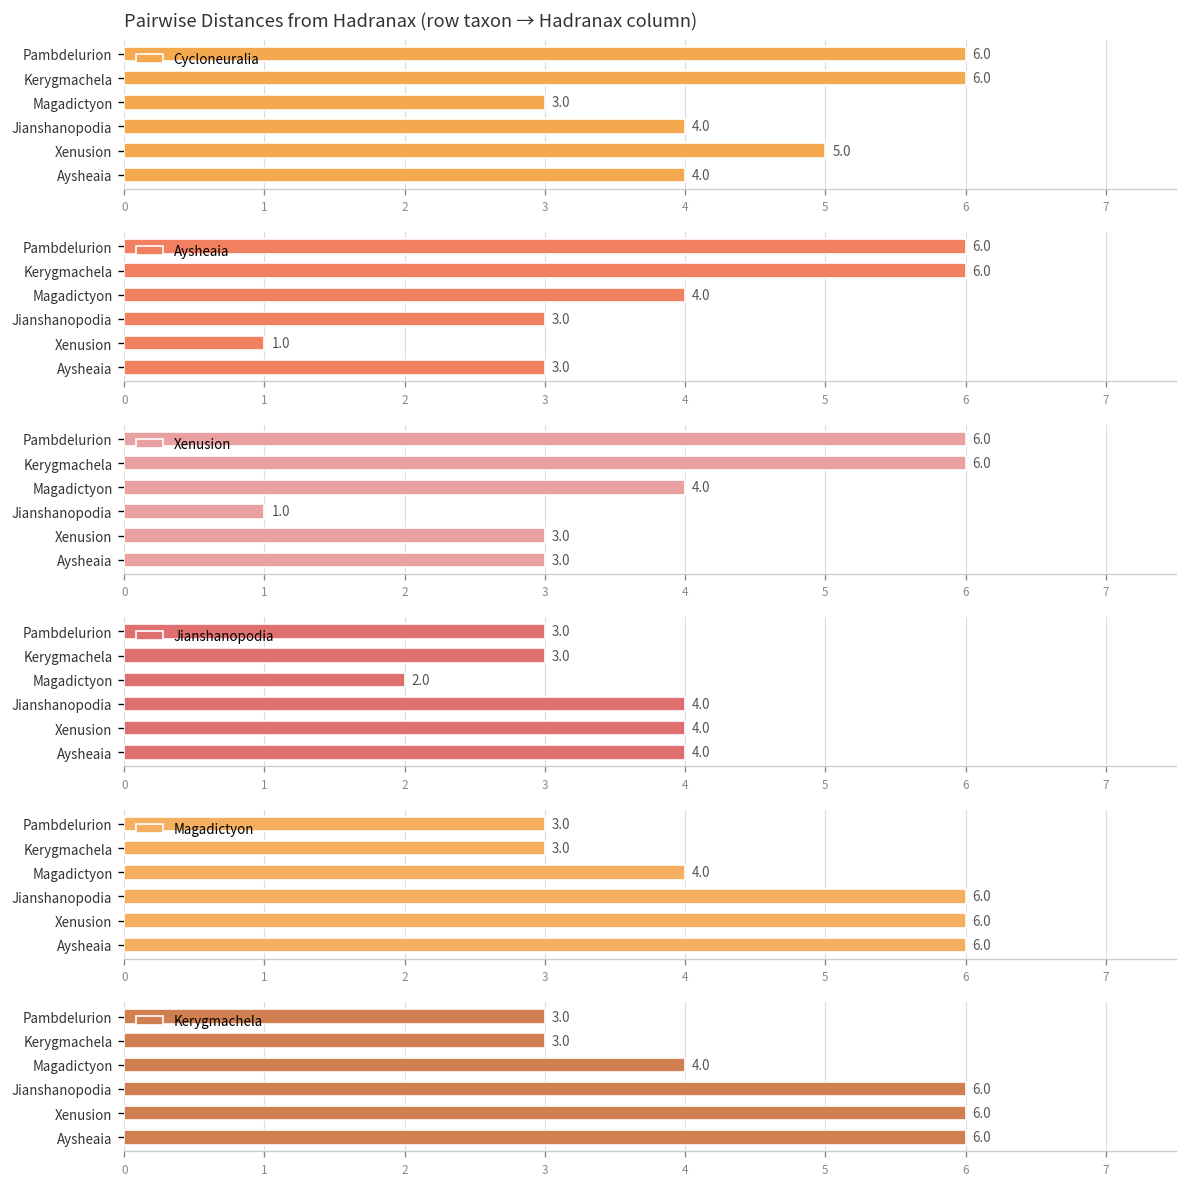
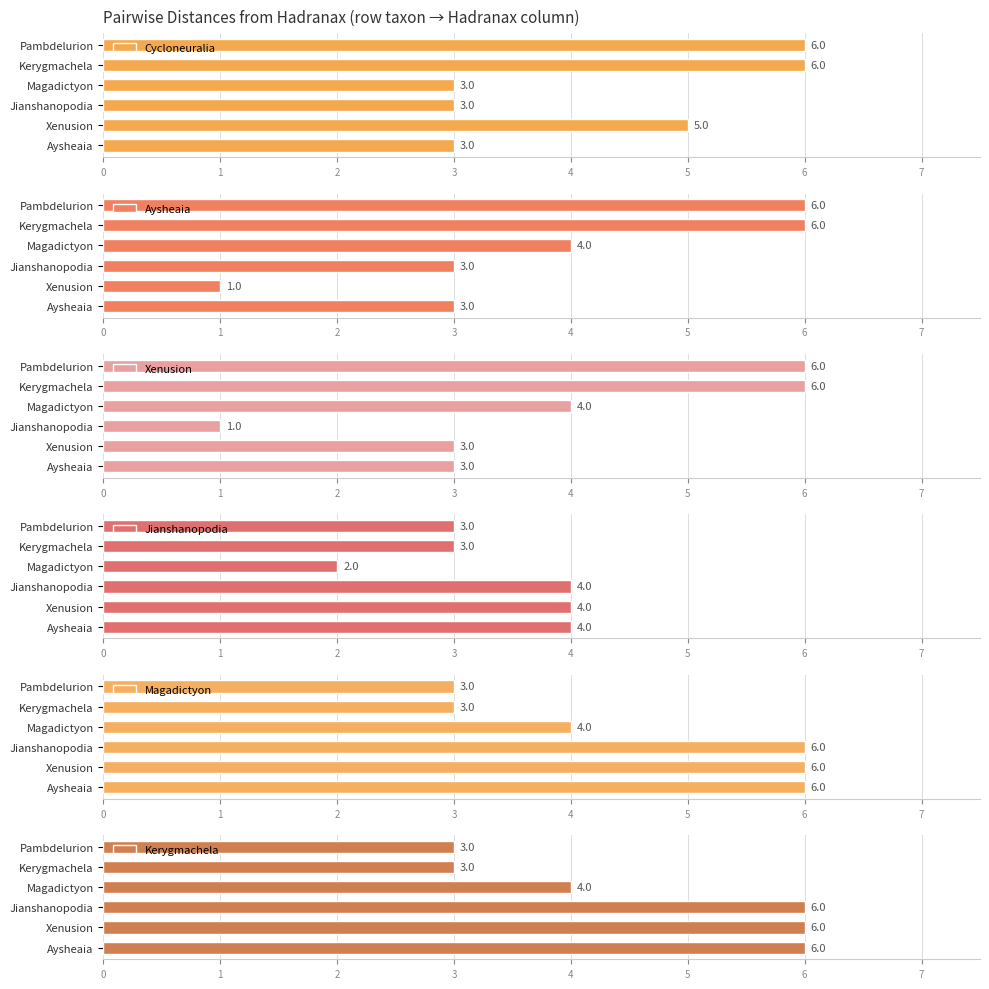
  {
    "Pairwise Distances from Hadranax (row taxon → Hadranax column)": {
      "Pambdelurion": 6.0,
      "Kerygmachela": 6.0,
      "Magadictyon": 3.0,
-     "Jianshanopodia": 4.0,
+     "Jianshanopodia": 3.0,
      "Xenusion": 5.0,
-     "Aysheaia": 4.0
+     "Aysheaia": 3.0
    }
  }
